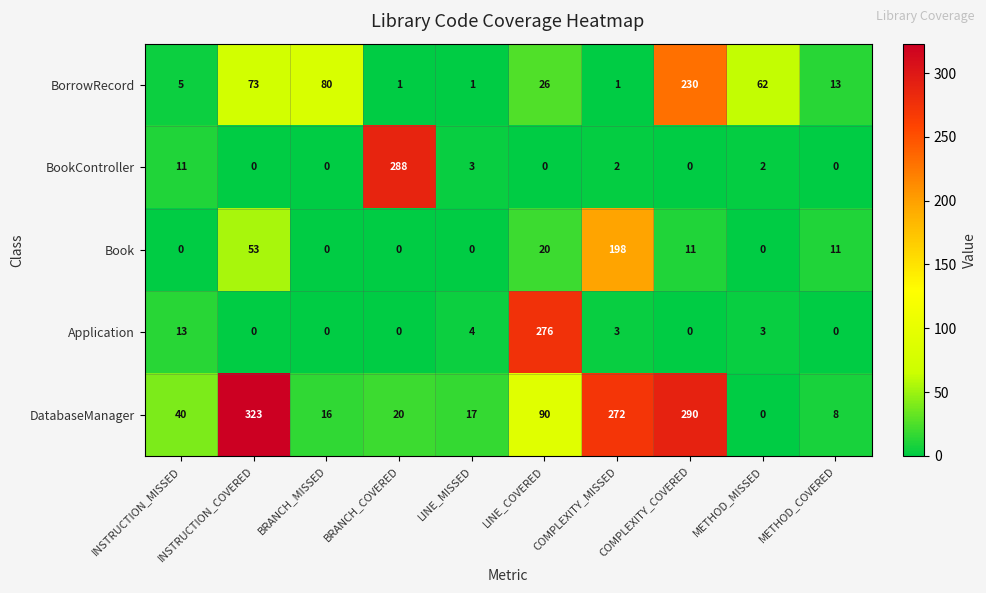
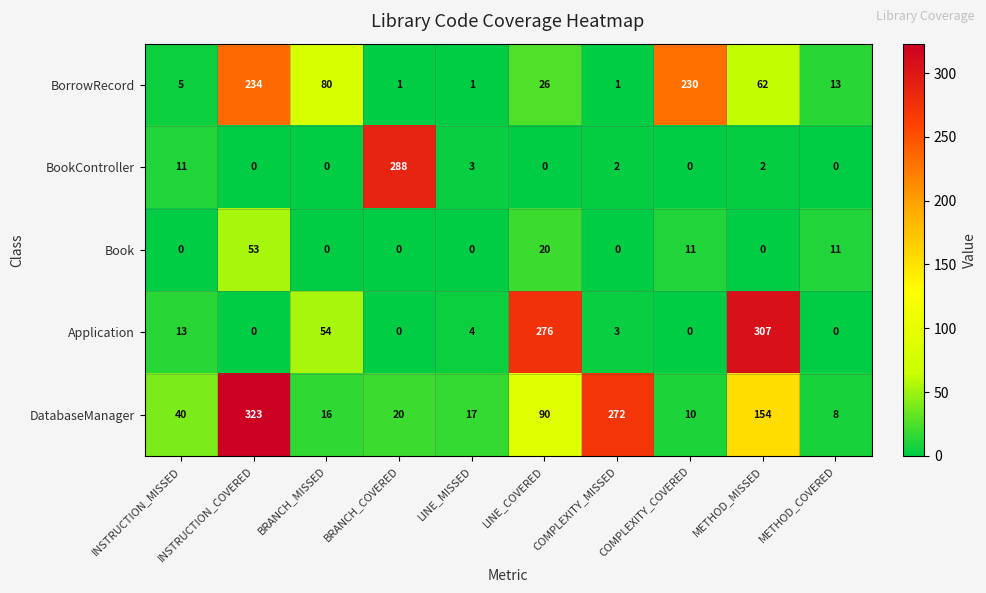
  {
    "BorrowRecord": {
      "INSTRUCTION_MISSED": 5,
-     "INSTRUCTION_COVERED": 73,
+     "INSTRUCTION_COVERED": 234,
      "BRANCH_MISSED": 80,
      "BRANCH_COVERED": 1,
      "LINE_MISSED": 1,
      "LINE_COVERED": 26,
      "COMPLEXITY_MISSED": 1,
      "COMPLEXITY_COVERED": 230,
      "METHOD_MISSED": 62,
      "METHOD_COVERED": 13
    },
    "BookController": {
      "INSTRUCTION_MISSED": 11,
      "INSTRUCTION_COVERED": 0,
      "BRANCH_MISSED": 0,
      "BRANCH_COVERED": 288,
      "LINE_MISSED": 3,
      "LINE_COVERED": 0,
      "COMPLEXITY_MISSED": 2,
      "COMPLEXITY_COVERED": 0,
      "METHOD_MISSED": 2,
      "METHOD_COVERED": 0
    },
    "Book": {
      "INSTRUCTION_MISSED": 0,
      "INSTRUCTION_COVERED": 53,
      "BRANCH_MISSED": 0,
      "BRANCH_COVERED": 0,
      "LINE_MISSED": 0,
      "LINE_COVERED": 20,
-     "COMPLEXITY_MISSED": 198,
+     "COMPLEXITY_MISSED": 0,
      "COMPLEXITY_COVERED": 11,
      "METHOD_MISSED": 0,
      "METHOD_COVERED": 11
    },
    "Application": {
      "INSTRUCTION_MISSED": 13,
      "INSTRUCTION_COVERED": 0,
-     "BRANCH_MISSED": 0,
+     "BRANCH_MISSED": 54,
      "BRANCH_COVERED": 0,
      "LINE_MISSED": 4,
      "LINE_COVERED": 276,
      "COMPLEXITY_MISSED": 3,
      "COMPLEXITY_COVERED": 0,
-     "METHOD_MISSED": 3,
+     "METHOD_MISSED": 307,
      "METHOD_COVERED": 0
    },
    "DatabaseManager": {
      "INSTRUCTION_MISSED": 40,
      "INSTRUCTION_COVERED": 323,
      "BRANCH_MISSED": 16,
      "BRANCH_COVERED": 20,
      "LINE_MISSED": 17,
      "LINE_COVERED": 90,
      "COMPLEXITY_MISSED": 272,
-     "COMPLEXITY_COVERED": 290,
-     "METHOD_MISSED": 0,
+     "COMPLEXITY_COVERED": 10,
+     "METHOD_MISSED": 154,
      "METHOD_COVERED": 8
    }
  }
